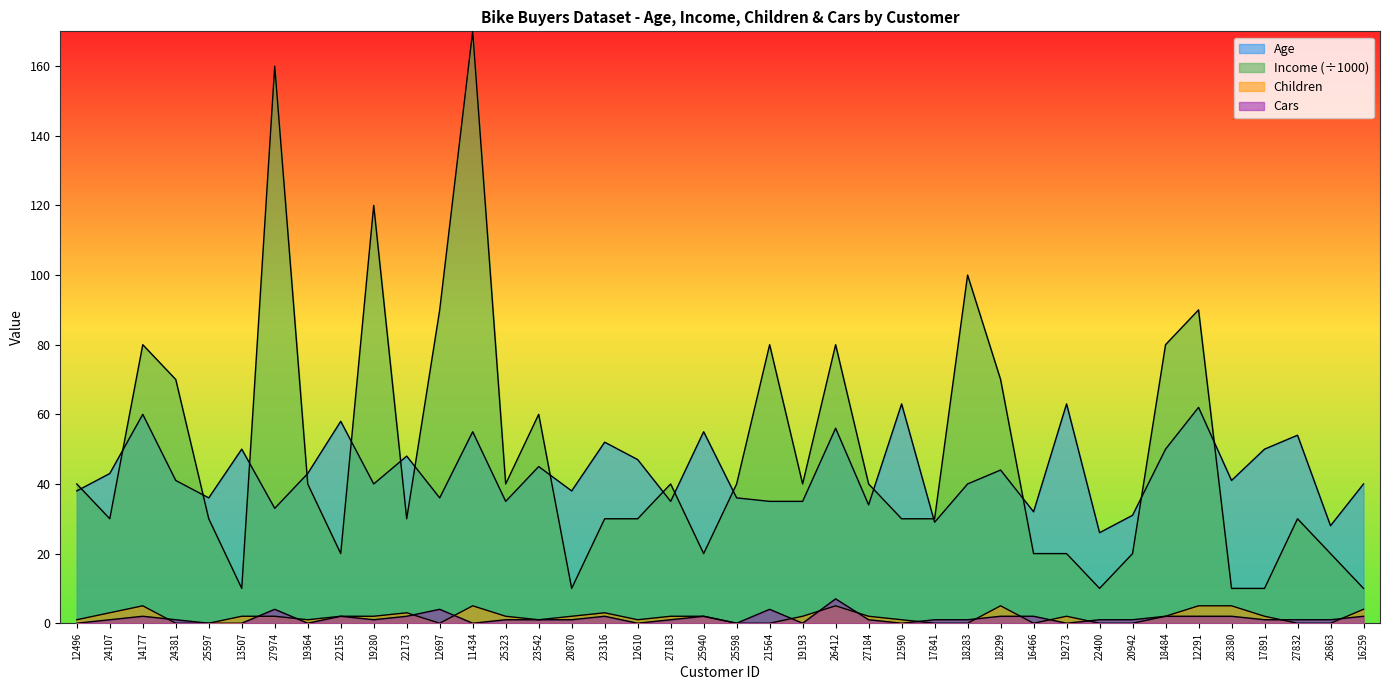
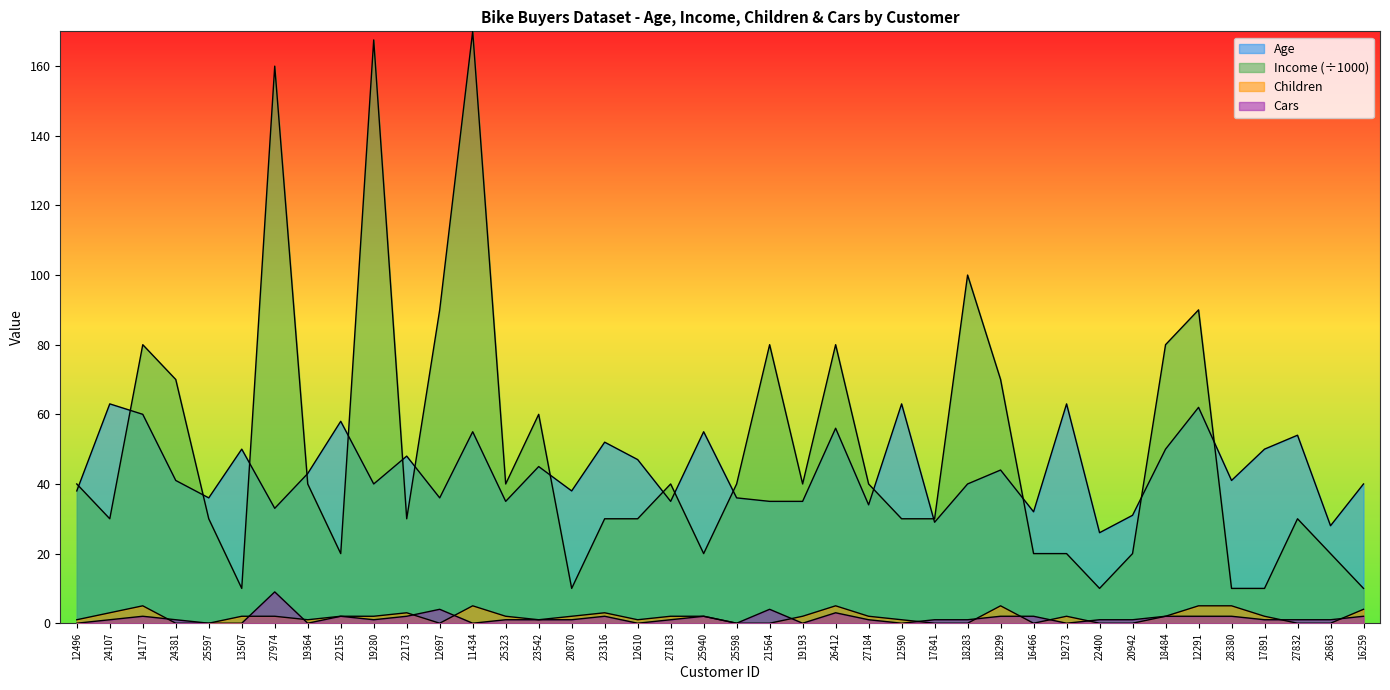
  {
    "Age": {
      "12496": 38,
-     "24107": 43,
+     "24107": 63,
      "14177": 60,
      "24381": 41,
      "25597": 36,
      "13507": 50,
      "27974": 33,
      "19364": 43,
      "22155": 58,
      "19280": 40,
      "22173": 48,
      "12697": 36,
      "11434": 55,
      "25323": 35,
      "23542": 45,
      "20870": 38,
      "23316": 52,
      "12610": 47,
      "27183": 35,
      "25940": 55,
      "25598": 36,
      "21564": 35,
      "19193": 35,
      "26412": 56,
      "27184": 34,
      "12590": 63,
      "17841": 29,
      "18283": 40,
      "18299": 44,
      "16466": 32,
      "19273": 63,
      "22400": 26,
      "20942": 31,
      "18484": 50,
      "12291": 62,
      "28380": 41,
      "17891": 50,
      "27832": 54,
      "26863": 28,
      "16259": 40
    },
    "Income (÷1000)": {
      "12496": 40,
      "24107": 30,
      "14177": 80,
      "24381": 70,
      "25597": 30,
      "13507": 10,
      "27974": 160,
      "19364": 40,
      "22155": 20,
-     "19280": 120,
+     "19280": 168,
      "22173": 30,
      "12697": 90,
      "11434": 170,
      "25323": 40,
      "23542": 60,
      "20870": 10,
      "23316": 30,
      "12610": 30,
      "27183": 40,
      "25940": 20,
      "25598": 40,
      "21564": 80,
      "19193": 40,
      "26412": 80,
      "27184": 40,
      "12590": 30,
      "17841": 30,
      "18283": 100,
      "18299": 70,
      "16466": 20,
      "19273": 20,
      "22400": 10,
      "20942": 20,
      "18484": 80,
      "12291": 90,
      "28380": 10,
      "17891": 10,
      "27832": 30,
      "26863": 20,
      "16259": 10
    },
    "Children": {
      "12496": 1,
      "24107": 3,
      "14177": 5,
      "24381": 0,
      "13507": 2,
      "27974": 2,
      "19364": 1,
      "19280": 2,
      "22173": 3,
      "12697": 0,
      "11434": 5,
      "25323": 2,
      "20870": 2,
      "23316": 3,
      "12610": 1,
      "27183": 2,
      "21564": 0,
      "19193": 2,
      "26412": 5,
      "27184": 2,
      "12590": 1,
      "17841": 0,
      "18283": 0,
      "18299": 5,
      "16466": 0,
      "19273": 2,
      "22400": 0,
      "20942": 0,
      "12291": 5,
      "28380": 5,
      "17891": 2,
      "27832": 0,
      "26863": 0,
      "16259": 4
    },
    "Cars": {
      "12496": 0,
      "24107": 1,
      "14177": 2,
      "24381": 1,
      "13507": 0,
-     "27974": 4,
+     "27974": 9,
      "19364": 0,
      "19280": 1,
      "22173": 2,
      "12697": 4,
      "11434": 0,
      "25323": 1,
      "20870": 1,
      "23316": 2,
      "12610": 0,
      "27183": 1,
      "21564": 4,
      "19193": 0,
-     "26412": 7,
+     "26412": 3,
      "27184": 1,
      "12590": 0,
      "17841": 1,
      "18283": 1,
      "18299": 2,
      "16466": 2,
      "19273": 0,
      "22400": 1,
      "20942": 1,
      "12291": 2,
      "28380": 2,
      "17891": 1,
      "27832": 1,
      "26863": 1,
      "16259": 2
    }
  }
